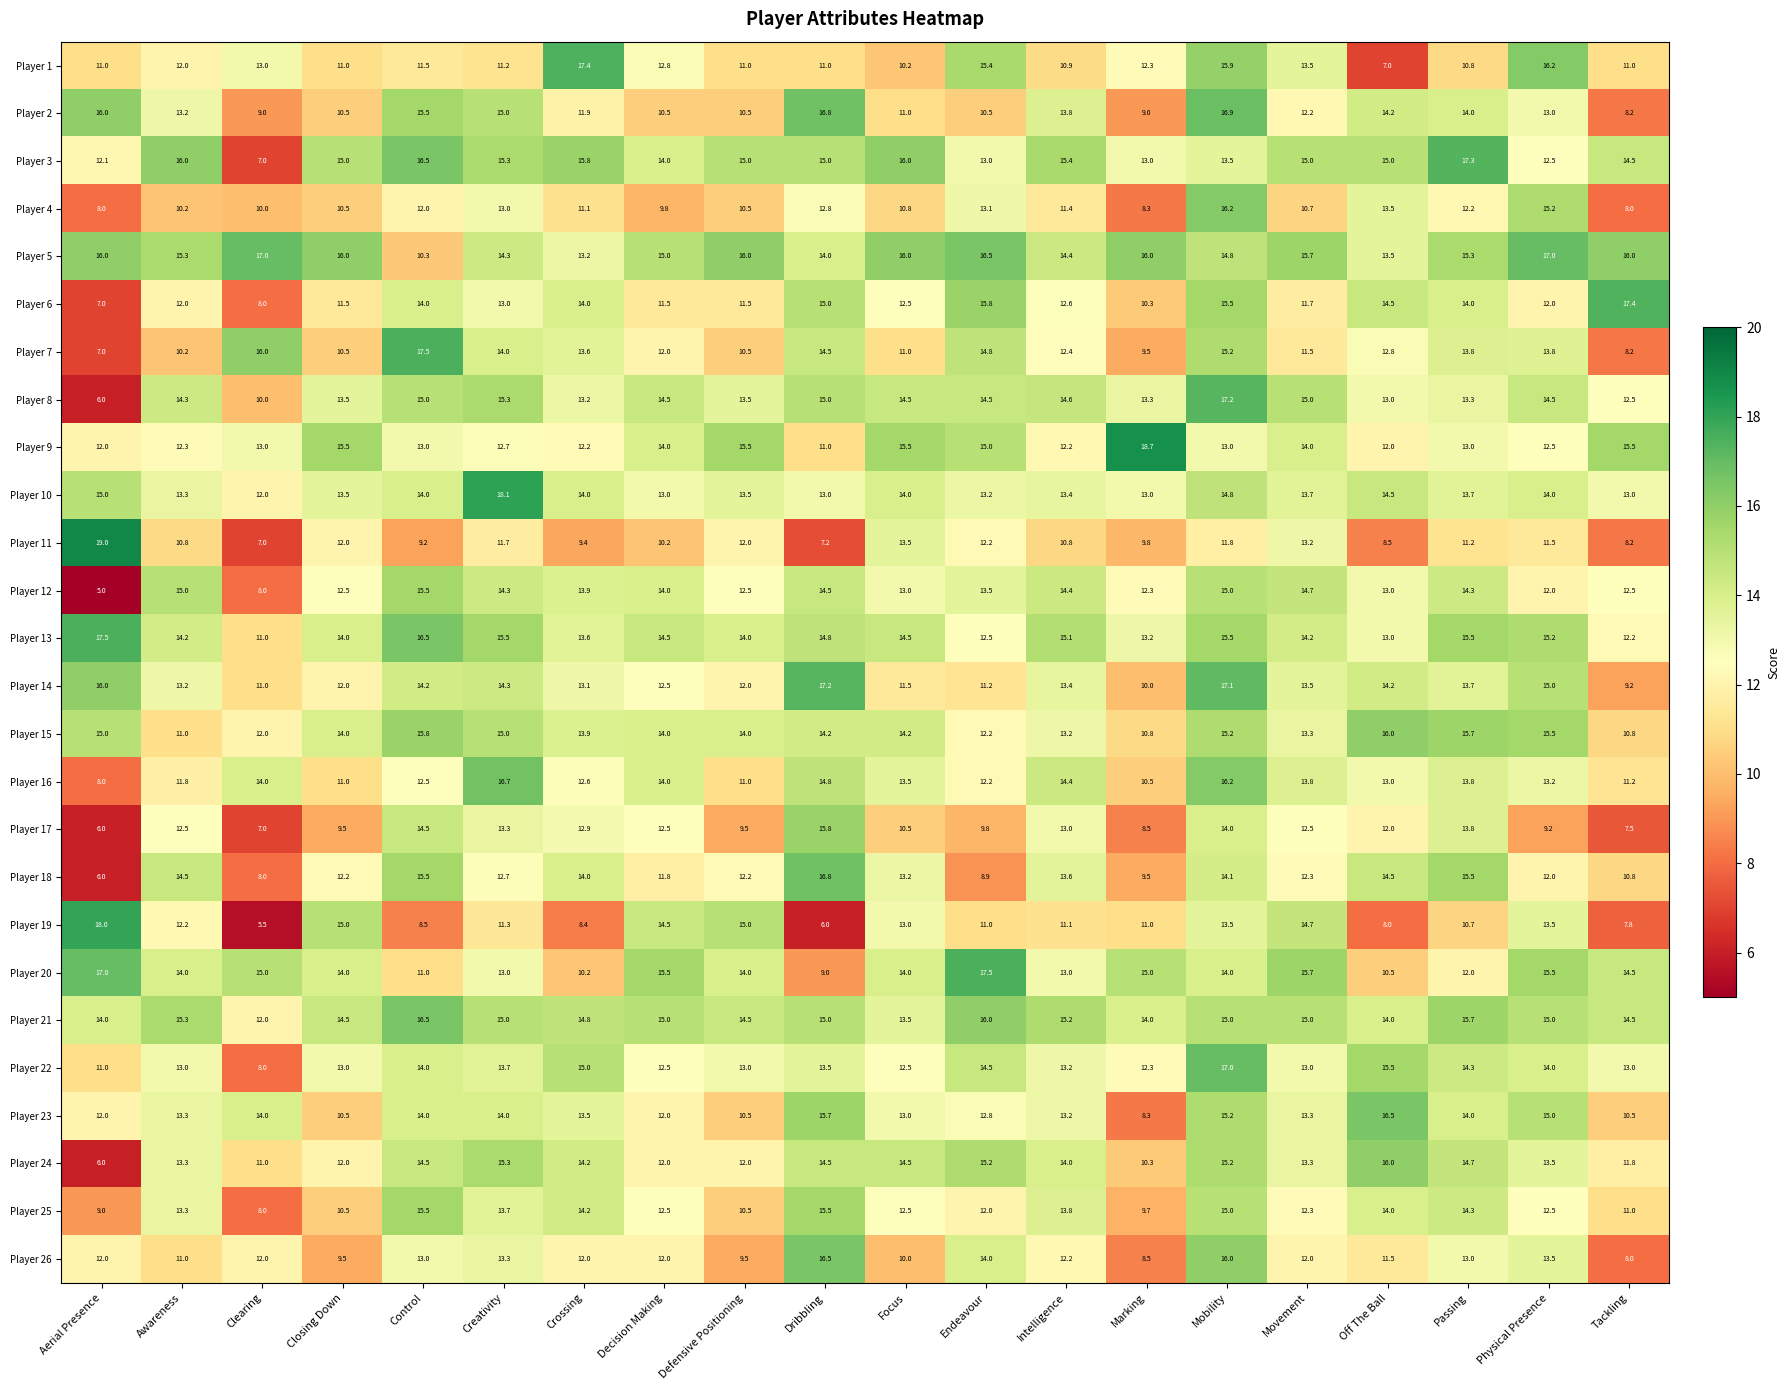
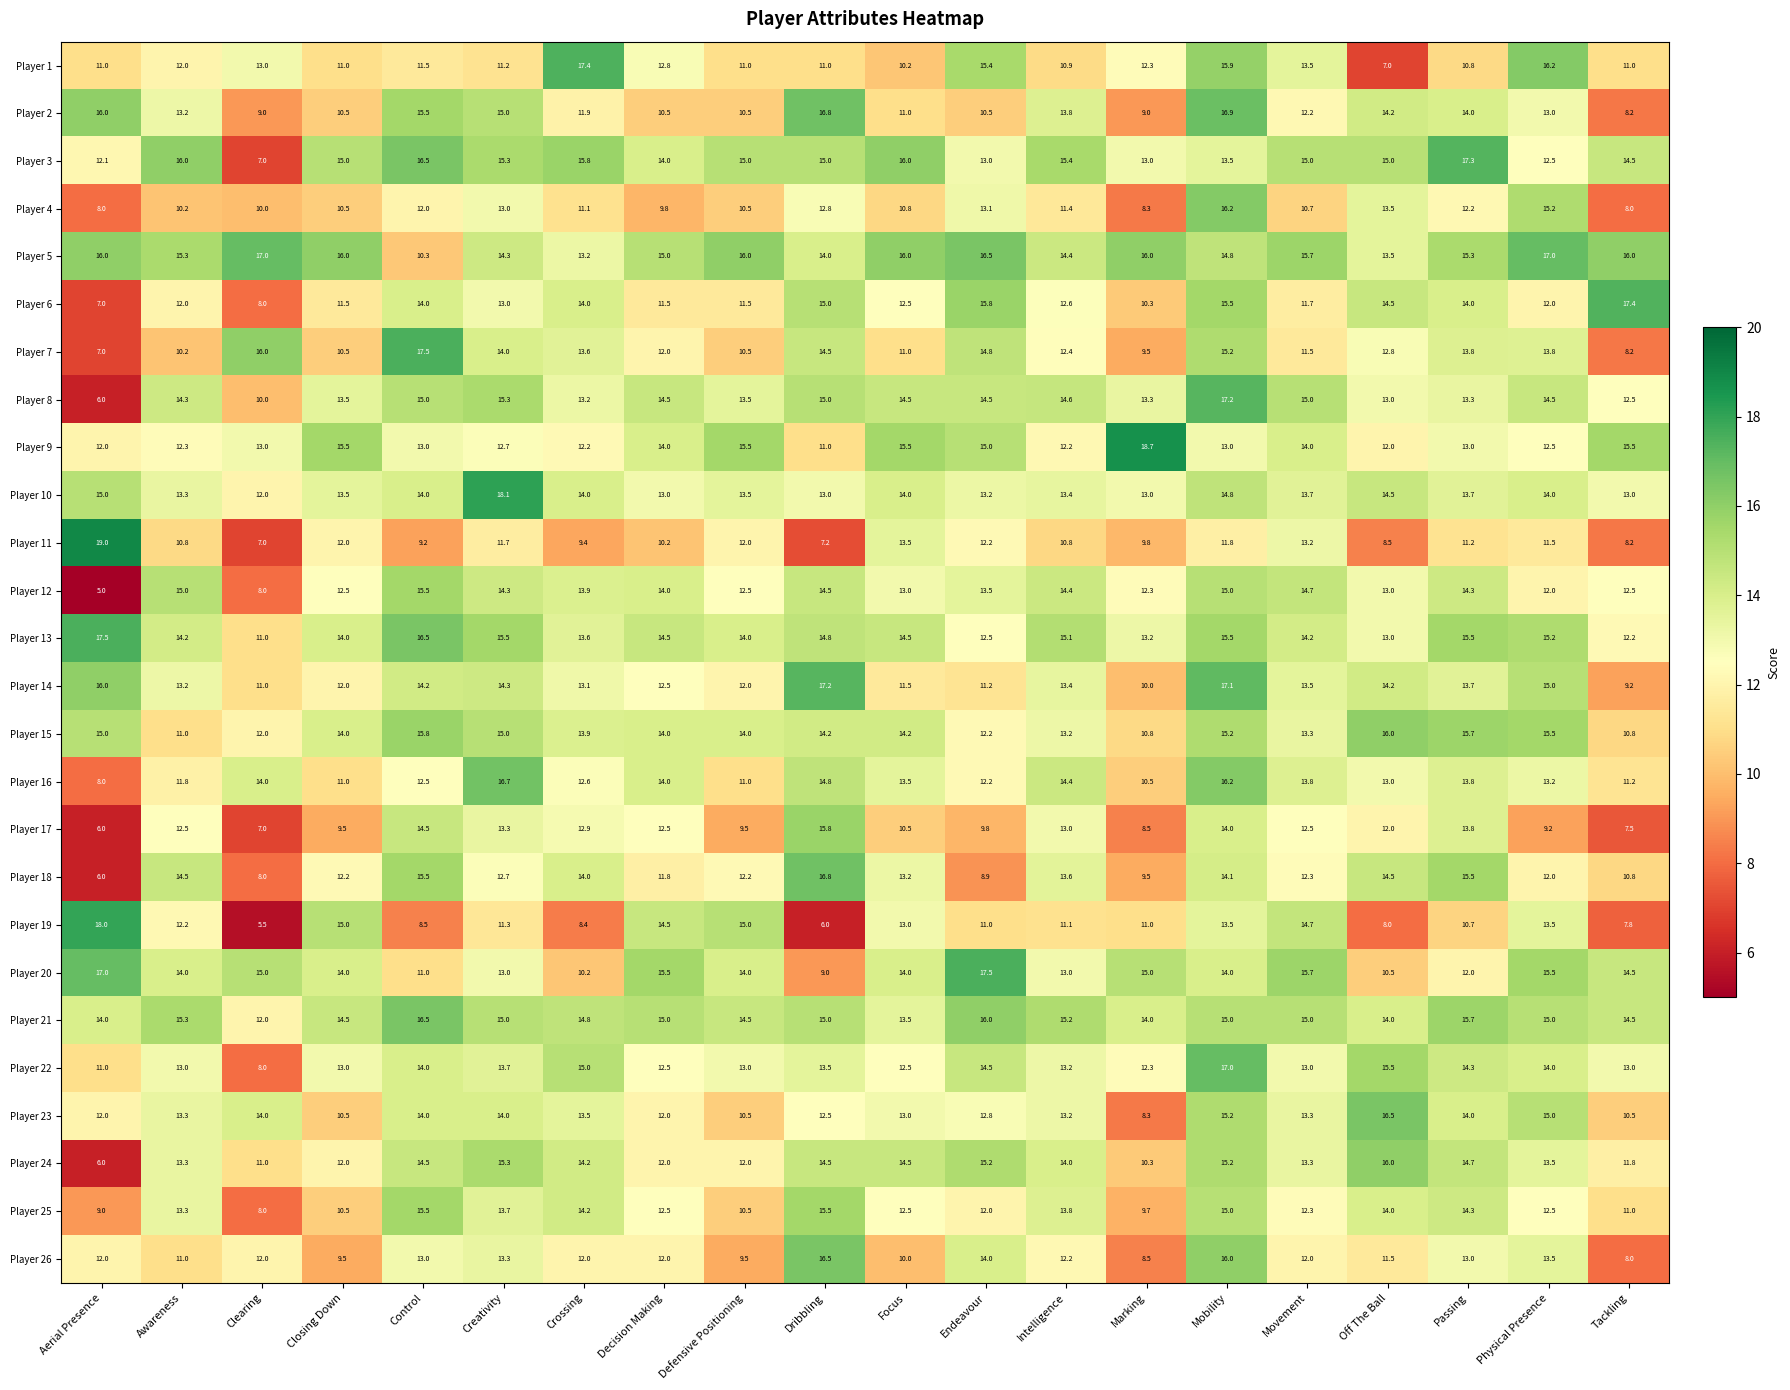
  {
    "Player 23": {
      "Aerial Presence": 12.0,
      "Awareness": 13.3,
      "Clearing": 14.0,
      "Closing Down": 10.5,
      "Control": 14.0,
      "Creativity": 14.0,
      "Crossing": 13.5,
      "Decision Making": 12.0,
      "Defensive Positioning": 10.5,
-     "Dribbling": 15.7,
+     "Dribbling": 12.5,
      "Focus": 13.0,
      "Endeavour": 12.8,
      "Intelligence": 13.2,
      "Marking": 8.3,
      "Mobility": 15.2,
      "Movement": 13.3,
      "Off The Ball": 16.5,
      "Passing": 14.0,
      "Physical Presence": 15.0,
      "Tackling": 10.5
    }
  }
